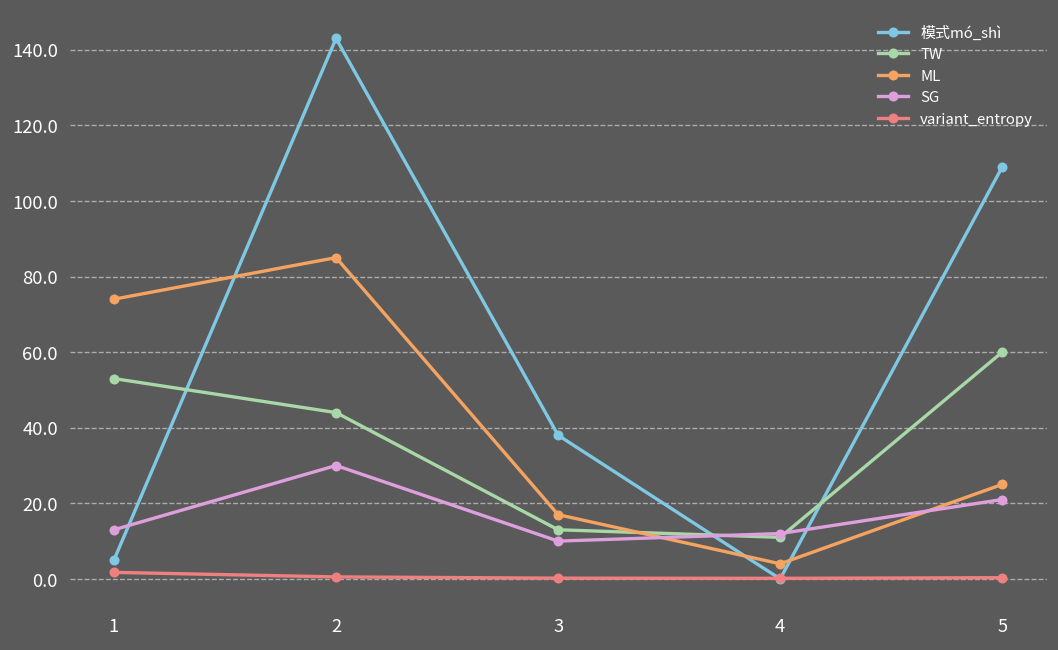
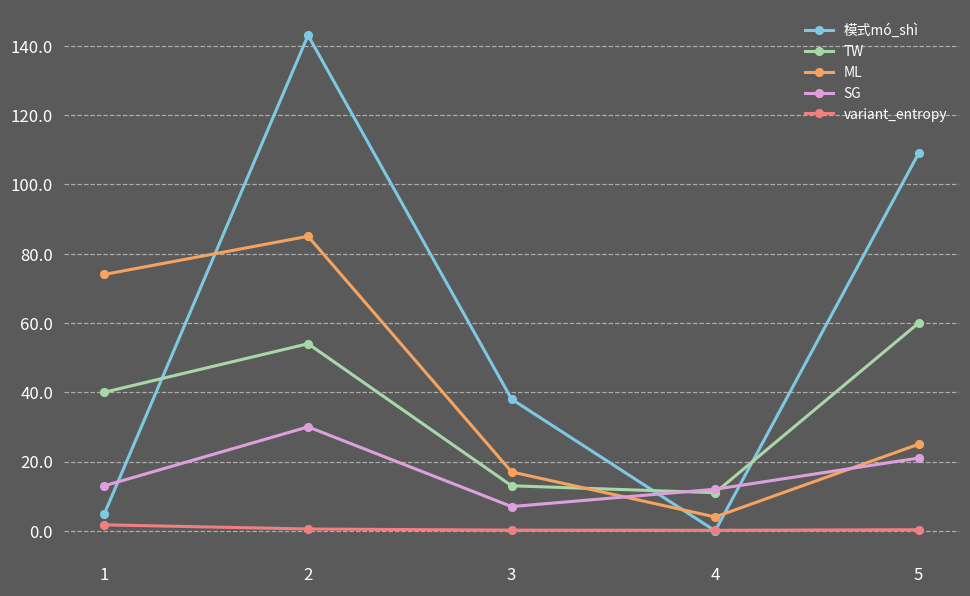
  {
    "模式mó_shì": {
      "1": 5,
      "2": 143,
      "3": 38,
      "5": 109
    },
    "TW": {
-     "1": 53,
-     "2": 44,
+     "1": 40,
+     "2": 54,
      "3": 13,
      "4": 11,
      "5": 60
    },
    "SG": {
      "1": 13,
      "2": 30,
-     "3": 10,
+     "3": 7,
      "4": 12,
      "5": 21
    }
  }
